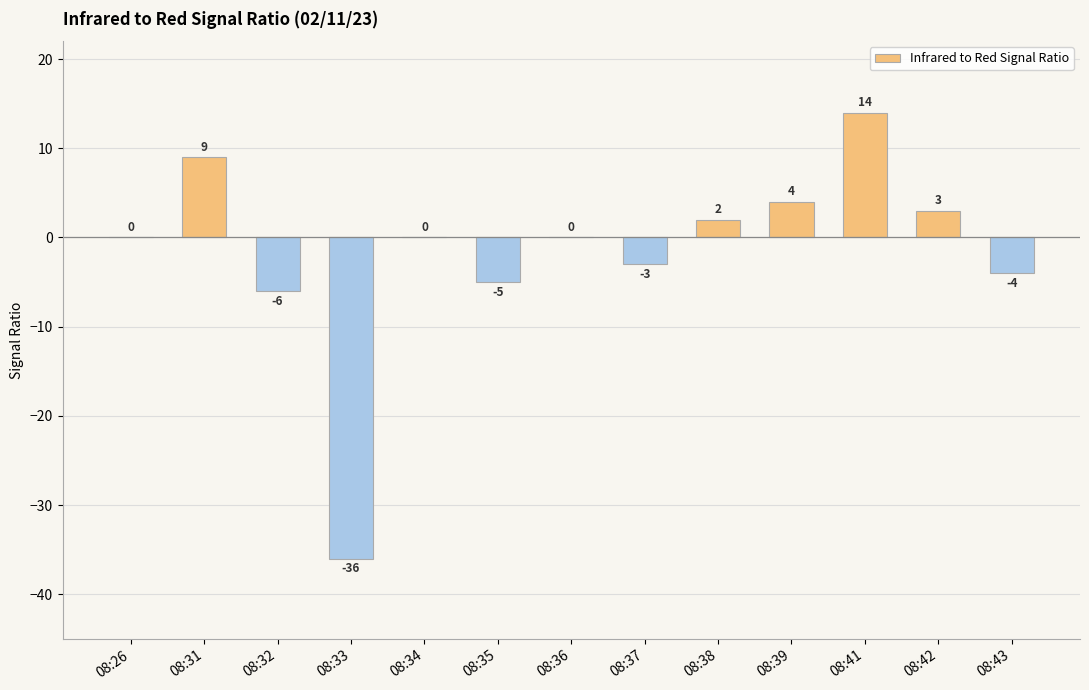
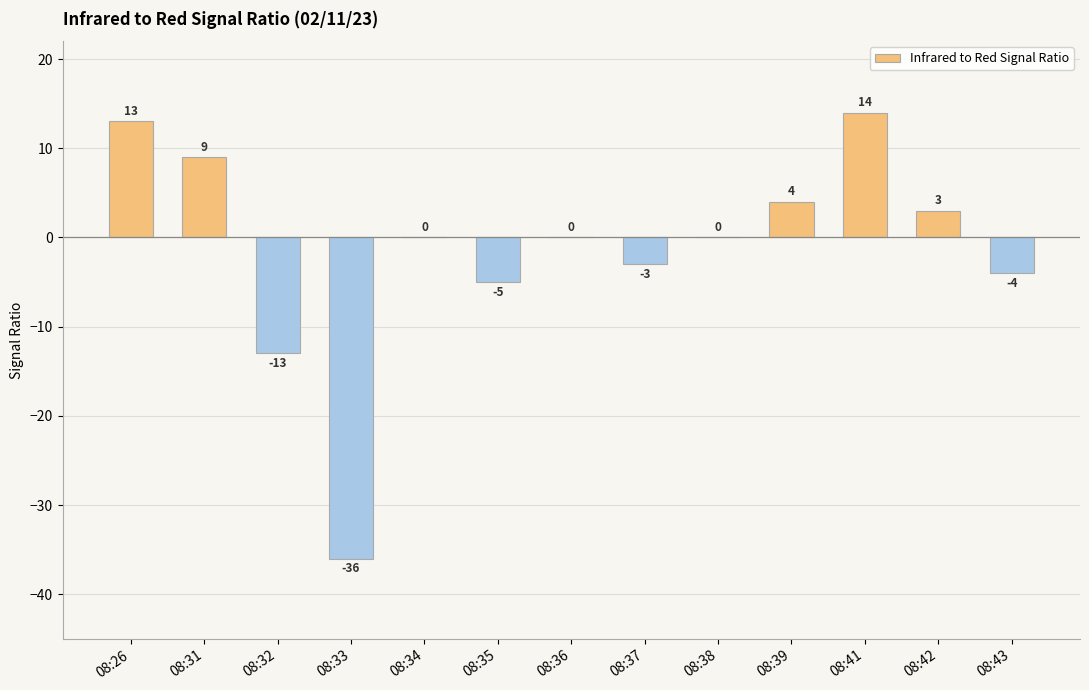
  {
-   "08:26": 0,
+   "08:26": 13,
    "08:31": 9,
-   "08:32": -6,
+   "08:32": -13,
    "08:33": -36,
    "08:34": 0,
    "08:35": -5,
    "08:36": 0,
    "08:37": -3,
-   "08:38": 2,
+   "08:38": 0,
    "08:39": 4,
    "08:41": 14,
    "08:42": 3,
    "08:43": -4
  }
